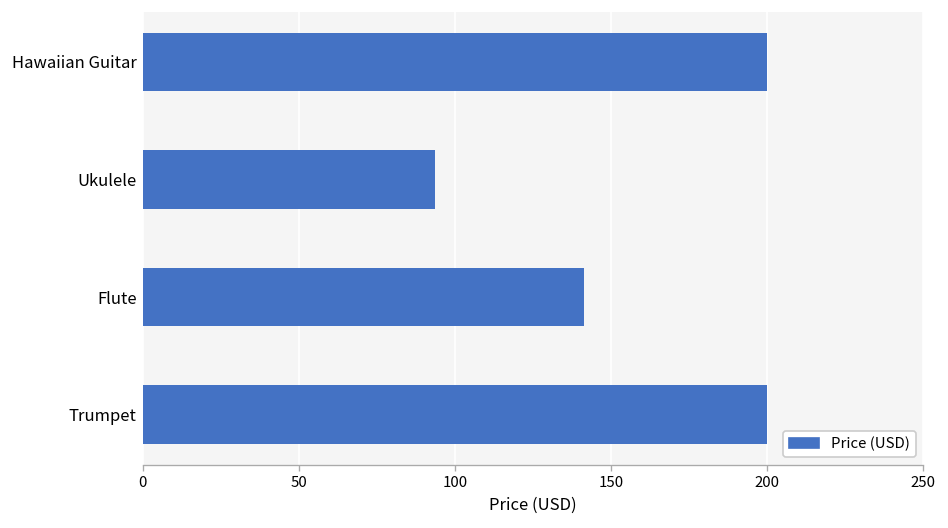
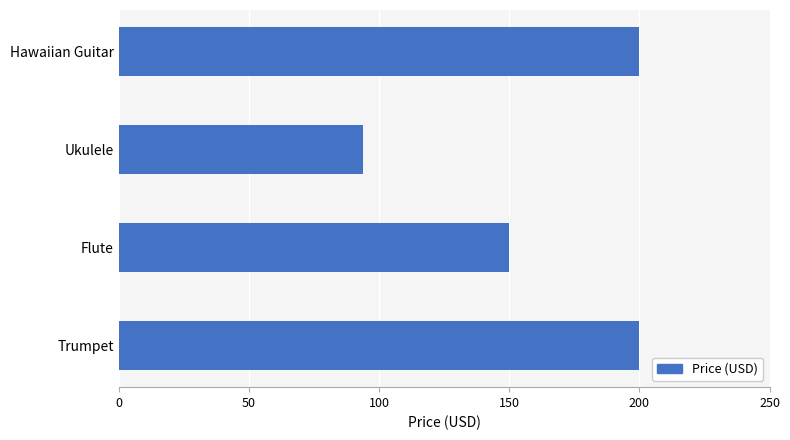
  {
    "Hawaiian Guitar": 200,
    "Ukulele": 94,
-   "Flute": 141,
+   "Flute": 150,
    "Trumpet": 200
  }
